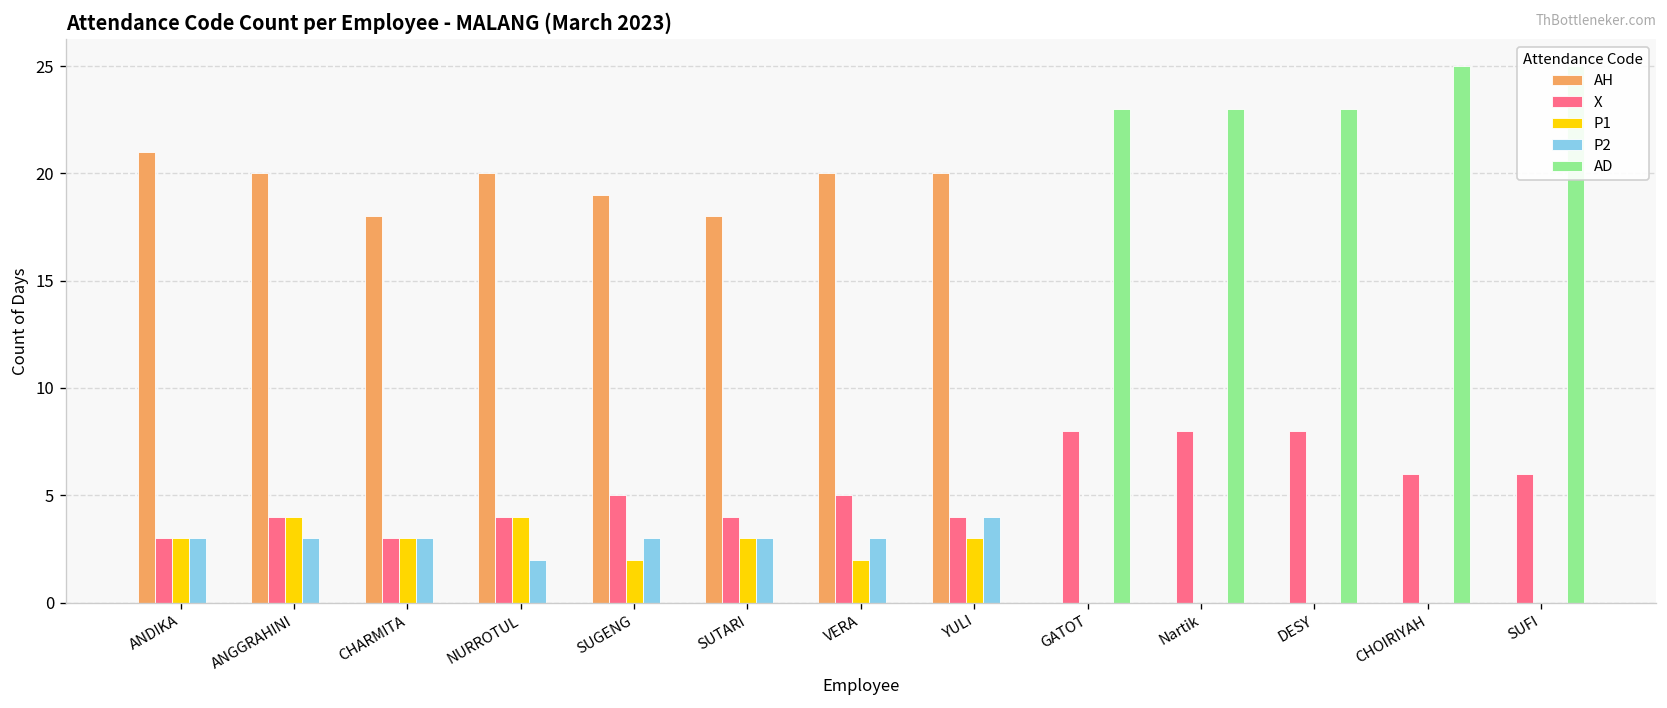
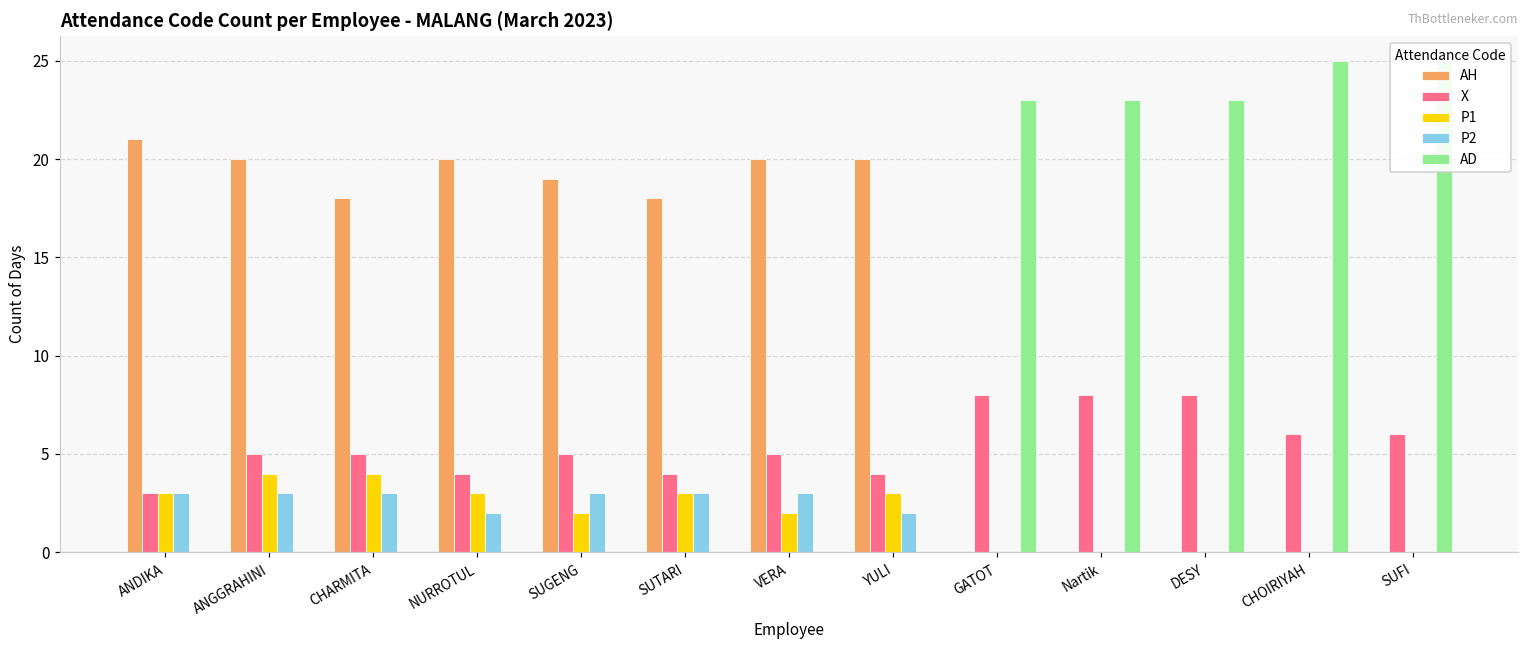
  {
    "AH": {
      "ANDIKA": 21,
      "ANGGRAHINI": 20,
      "CHARMITA": 18,
      "NURROTUL": 20,
      "SUGENG": 19,
      "SUTARI": 18,
      "VERA": 20,
      "YULI": 20,
      "GATOT": 0,
      "Nartik": 0,
      "DESY": 0,
      "CHOIRIYAH": 0,
      "SUFI": 0
    },
    "X": {
      "ANDIKA": 3,
-     "ANGGRAHINI": 4,
-     "CHARMITA": 3,
+     "ANGGRAHINI": 5,
+     "CHARMITA": 5,
      "NURROTUL": 4,
      "SUGENG": 5,
      "SUTARI": 4,
      "VERA": 5,
      "YULI": 4,
      "GATOT": 8,
      "Nartik": 8,
      "DESY": 8,
      "CHOIRIYAH": 6,
      "SUFI": 6
    },
    "P1": {
      "ANDIKA": 3,
      "ANGGRAHINI": 4,
-     "CHARMITA": 3,
-     "NURROTUL": 4,
+     "CHARMITA": 4,
+     "NURROTUL": 3,
      "SUGENG": 2,
      "SUTARI": 3,
      "VERA": 2,
      "YULI": 3,
      "GATOT": 0,
      "Nartik": 0,
      "DESY": 0,
      "CHOIRIYAH": 0,
      "SUFI": 0
    },
    "P2": {
      "ANDIKA": 3,
      "ANGGRAHINI": 3,
      "CHARMITA": 3,
      "NURROTUL": 2,
      "SUGENG": 3,
      "SUTARI": 3,
      "VERA": 3,
-     "YULI": 4,
+     "YULI": 2,
      "GATOT": 0,
      "Nartik": 0,
      "DESY": 0,
      "CHOIRIYAH": 0,
      "SUFI": 0
    },
    "AD": {
      "ANDIKA": 0,
      "ANGGRAHINI": 0,
      "CHARMITA": 0,
      "NURROTUL": 0,
      "SUGENG": 0,
      "SUTARI": 0,
      "VERA": 0,
      "YULI": 0,
      "GATOT": 23,
      "Nartik": 23,
      "DESY": 23,
      "CHOIRIYAH": 25
    }
  }
